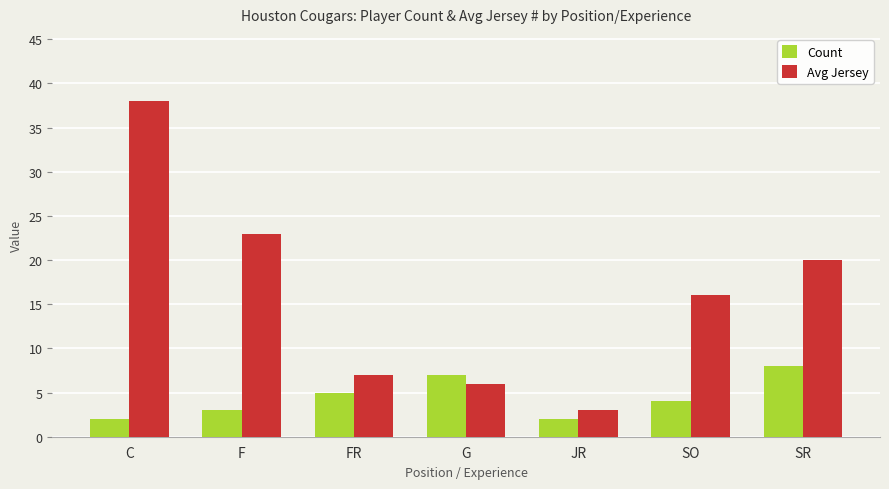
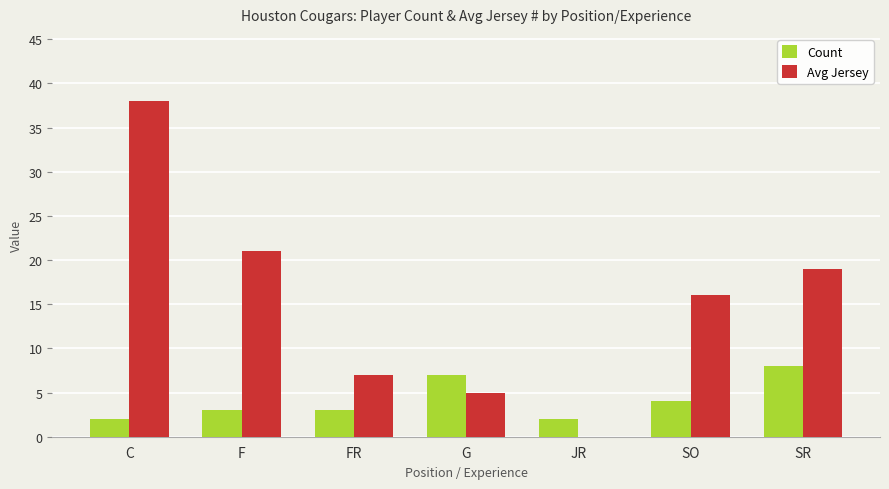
  {
    "Count": {
      "C": 2,
      "F": 3,
-     "FR": 5,
+     "FR": 3,
      "G": 7,
      "JR": 2,
      "SO": 4,
      "SR": 8
    },
    "Avg Jersey": {
      "C": 38,
-     "F": 23,
+     "F": 21,
      "FR": 7,
-     "G": 6,
-     "JR": 3,
+     "G": 5,
+     "JR": 0,
      "SO": 16,
-     "SR": 20
+     "SR": 19
    }
  }
